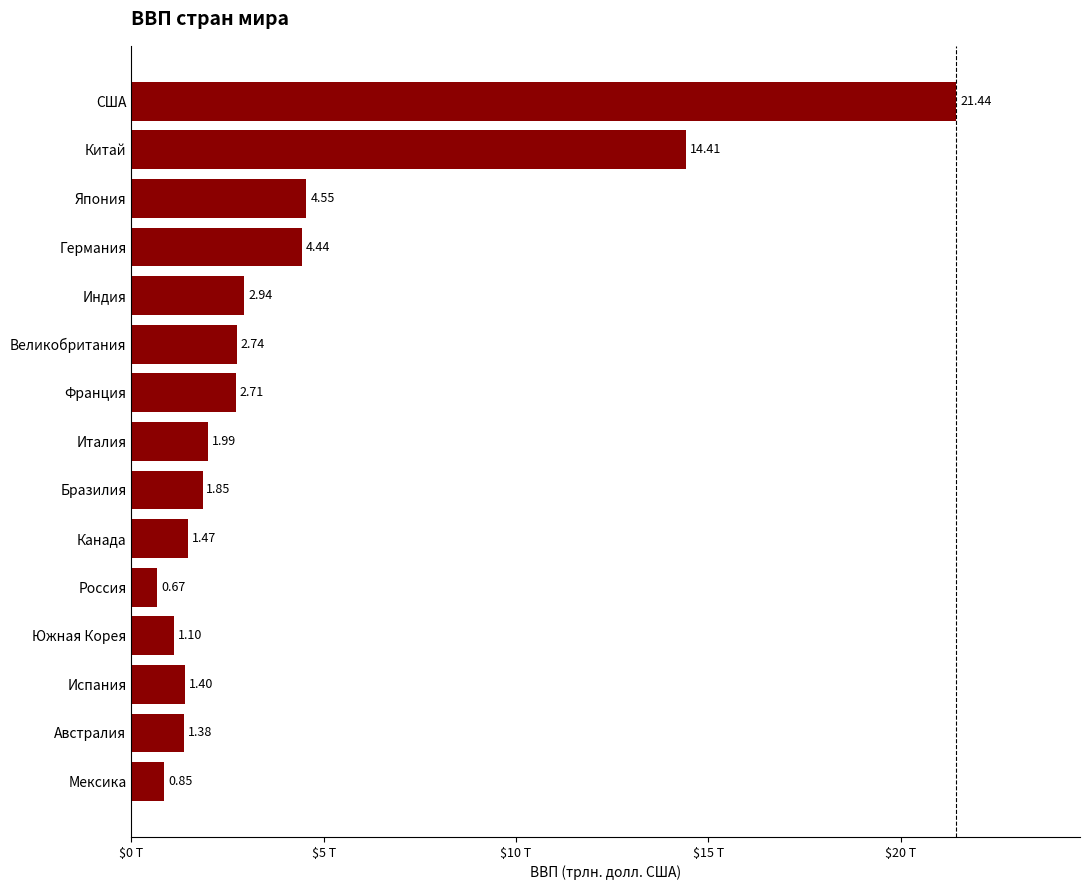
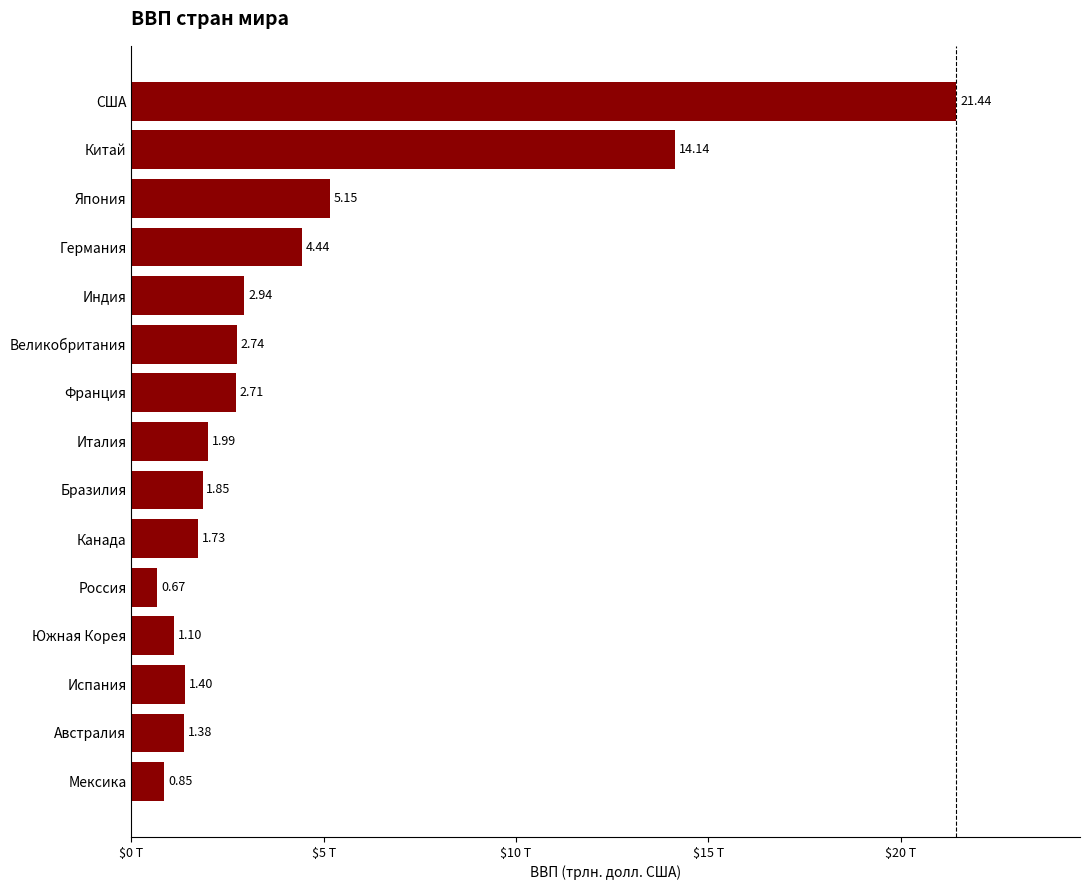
  {
    "США": 21.44,
-   "Китай": 14.41,
-   "Япония": 4.55,
+   "Китай": 14.14,
+   "Япония": 5.15,
    "Германия": 4.44,
    "Индия": 2.94,
    "Великобритания": 2.74,
    "Франция": 2.71,
    "Италия": 1.99,
    "Бразилия": 1.85,
-   "Канада": 1.47,
+   "Канада": 1.73,
    "Россия": 0.67,
    "Южная Корея": 1.10,
    "Испания": 1.40,
    "Австралия": 1.38,
    "Мексика": 0.85
  }
